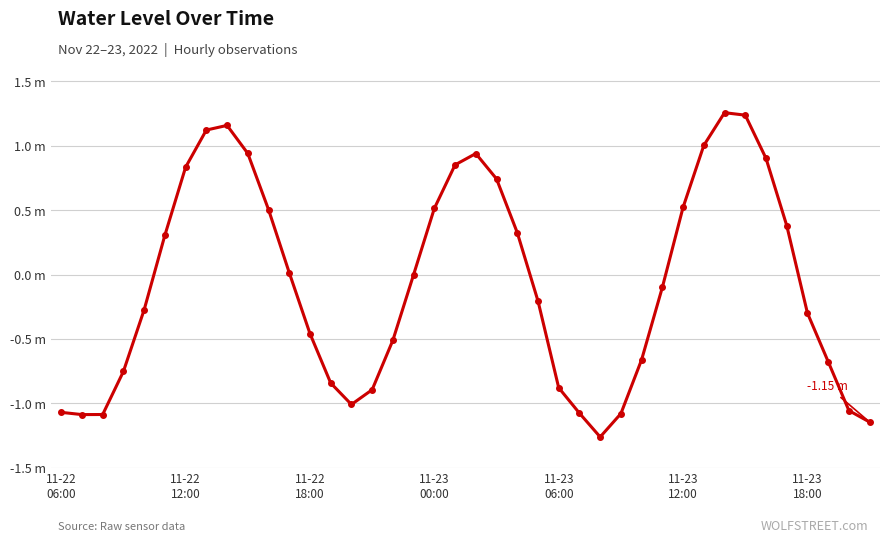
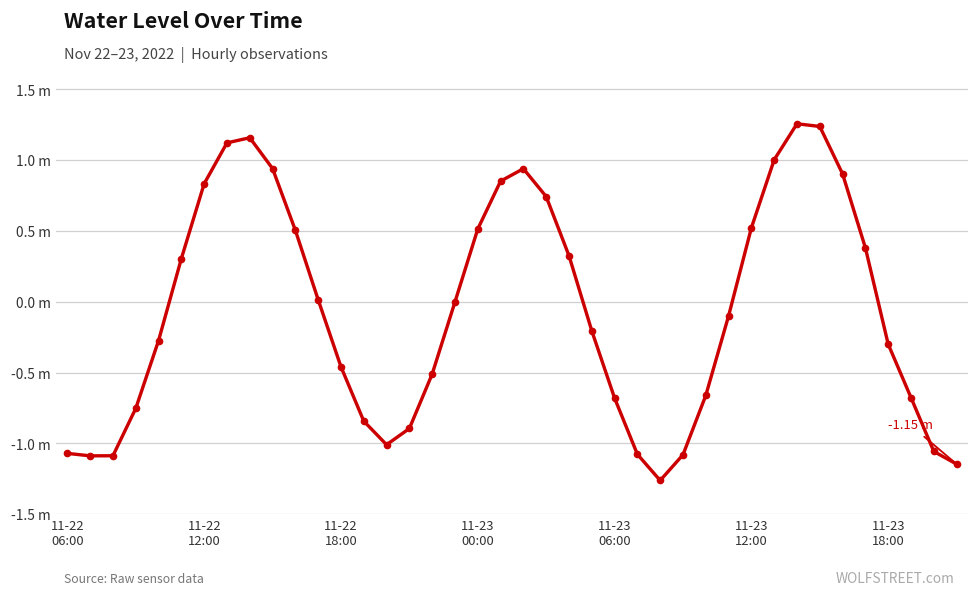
  {
    "11-22 06:00": "-1.07 m",
    "11-22 12:00": "0.83 m",
    "11-22 18:00": "-0.46 m",
    "11-23 00:00": "0.51 m",
-   "11-23 06:00": "-0.88 m",
+   "11-23 06:00": "-0.68 m",
    "11-23 12:00": "0.52 m",
    "11-23 18:00": "-0.30 m"
  }
